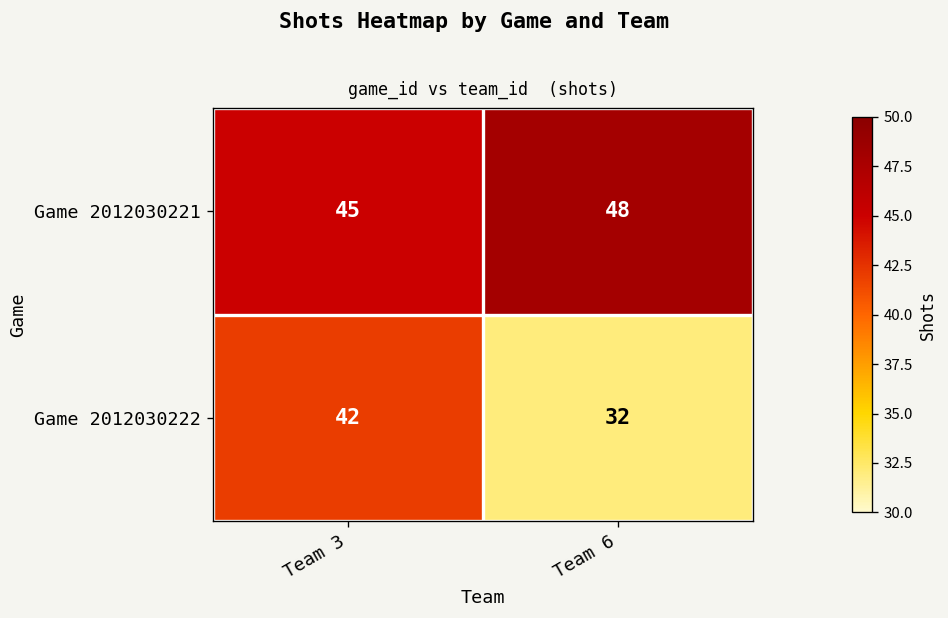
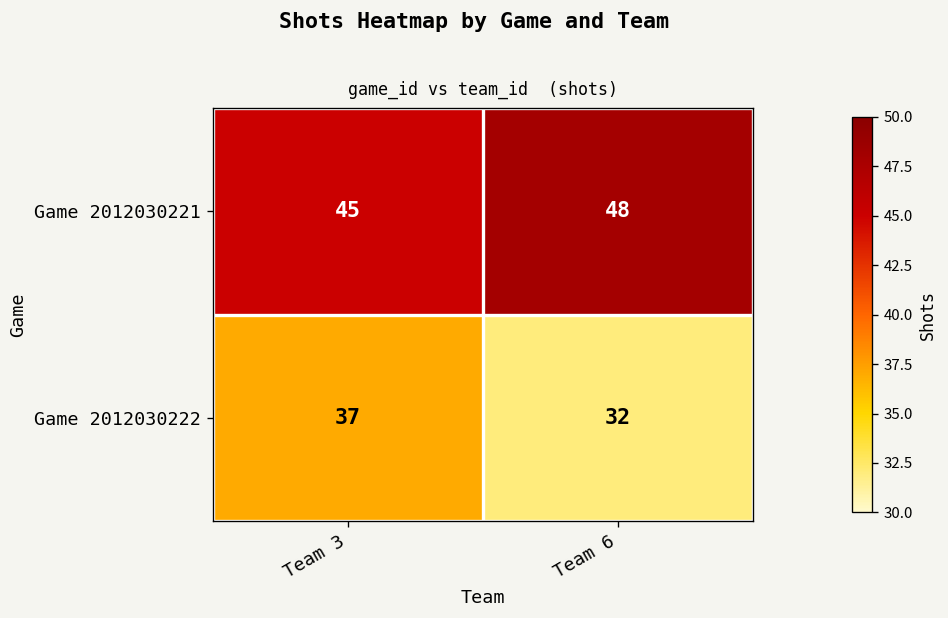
  {
    "Game 2012030221": {
      "Team 3": 45,
      "Team 6": 48
    },
    "Game 2012030222": {
-     "Team 3": 42,
+     "Team 3": 37,
      "Team 6": 32
    }
  }
